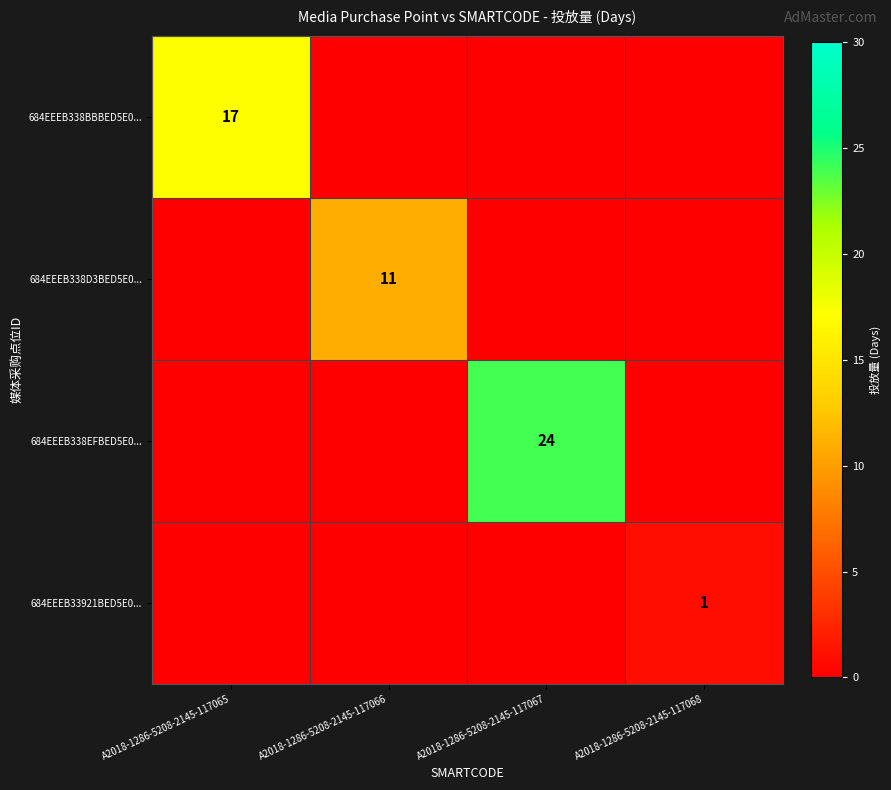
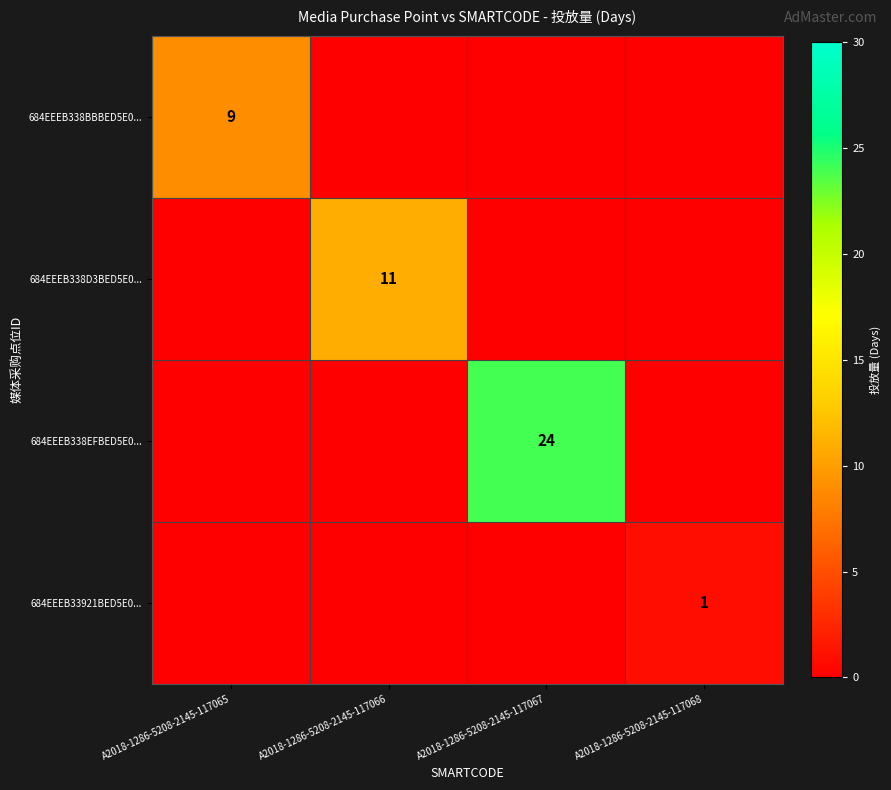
  {
    "684EEEB338BBBED5E0...": {
-     "A2018-1286-5208-2145-117065": 17
+     "A2018-1286-5208-2145-117065": 9
    },
    "684EEEB338D3BED5E0...": {
      "A2018-1286-5208-2145-117066": 11
    },
    "684EEEB338EFBED5E0...": {
      "A2018-1286-5208-2145-117067": 24
    },
    "684EEEB33921BED5E0...": {
      "A2018-1286-5208-2145-117068": 1
    }
  }
